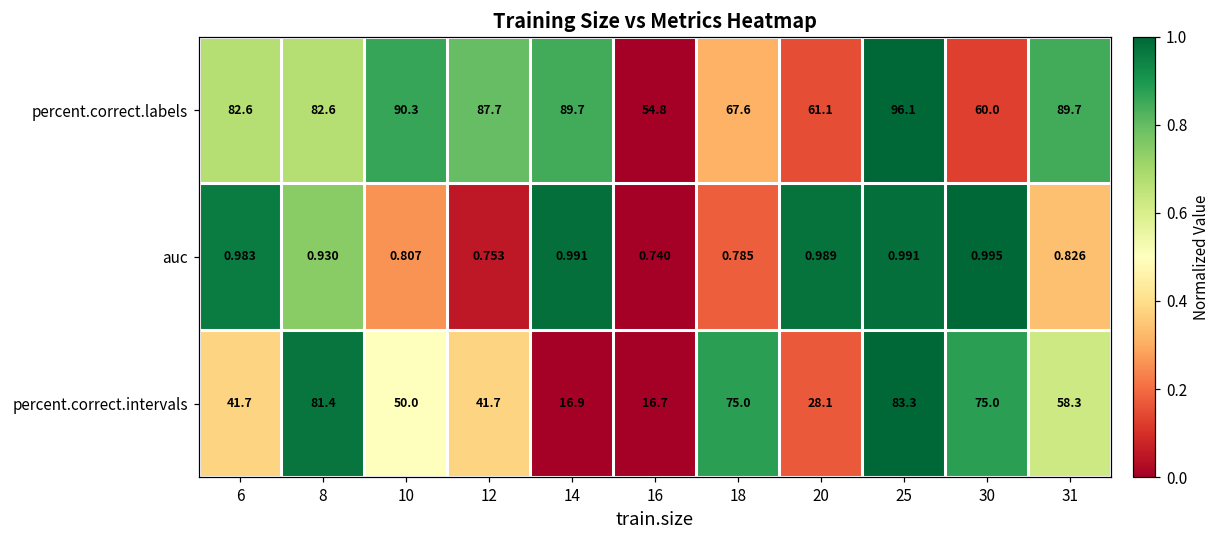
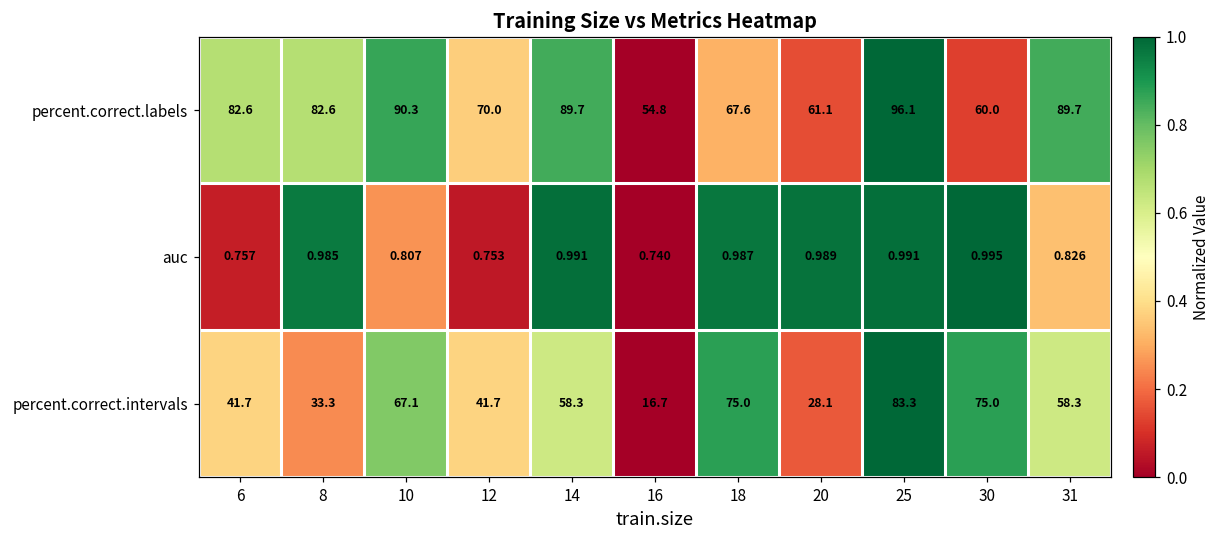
  {
    "percent.correct.labels": {
      "6": 82.6,
      "8": 82.6,
      "10": 90.3,
-     "12": 87.7,
+     "12": 70.0,
      "14": 89.7,
      "16": 54.8,
      "18": 67.6,
      "20": 61.1,
      "25": 96.1,
      "30": 60.0,
      "31": 89.7
    },
    "auc": {
-     "6": 0.983,
-     "8": 0.930,
+     "6": 0.757,
+     "8": 0.985,
      "10": 0.807,
      "12": 0.753,
      "14": 0.991,
      "16": 0.740,
-     "18": 0.785,
+     "18": 0.987,
      "20": 0.989,
      "25": 0.991,
      "30": 0.995,
      "31": 0.826
    },
    "percent.correct.intervals": {
      "6": 41.7,
-     "8": 81.4,
-     "10": 50.0,
+     "8": 33.3,
+     "10": 67.1,
      "12": 41.7,
-     "14": 16.9,
+     "14": 58.3,
      "16": 16.7,
      "18": 75.0,
      "20": 28.1,
      "25": 83.3,
      "30": 75.0,
      "31": 58.3
    }
  }
